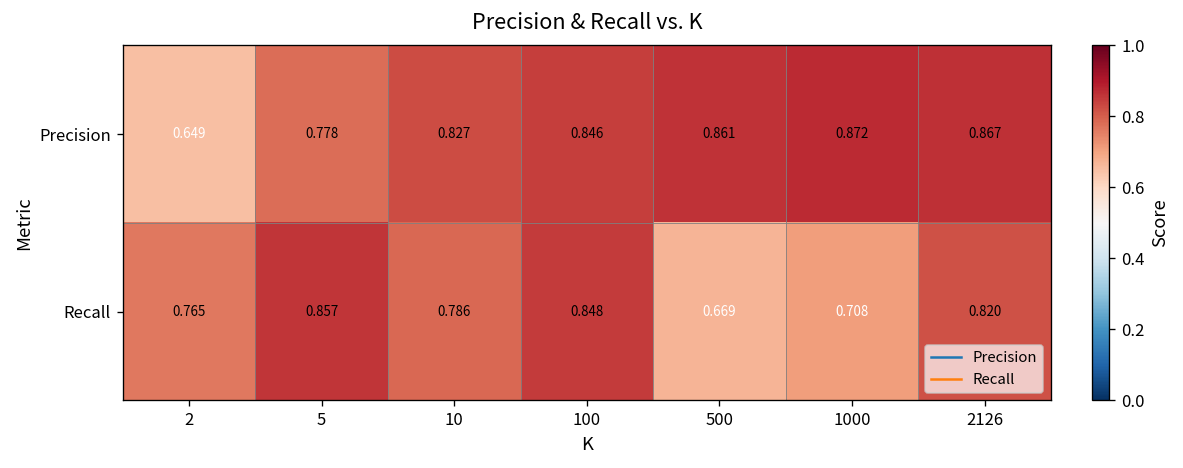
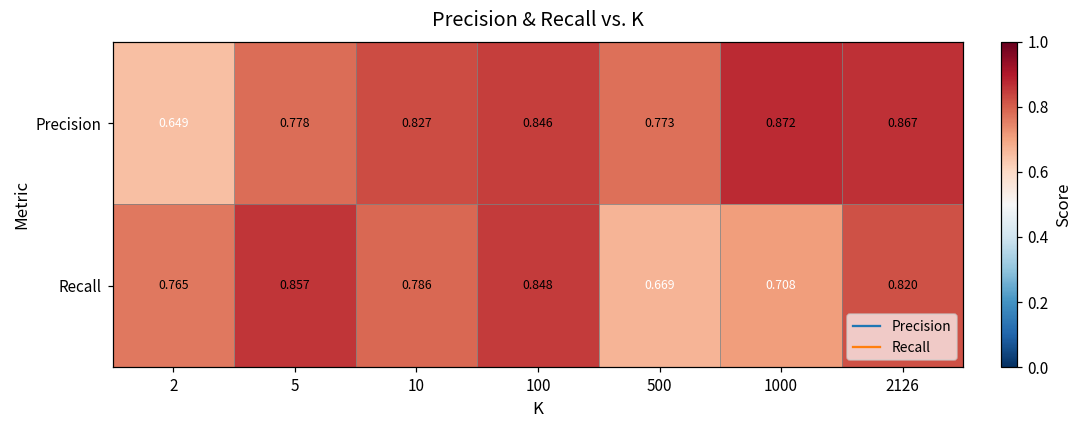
  {
    "Precision": {
      "2": 0.649,
      "5": 0.778,
      "10": 0.827,
      "100": 0.846,
-     "500": 0.861,
+     "500": 0.773,
      "1000": 0.872,
      "2126": 0.867
    },
    "Recall": {
      "2": 0.765,
      "5": 0.857,
      "10": 0.786,
      "100": 0.848,
      "500": 0.669,
      "1000": 0.708,
      "2126": 0.820
    }
  }
